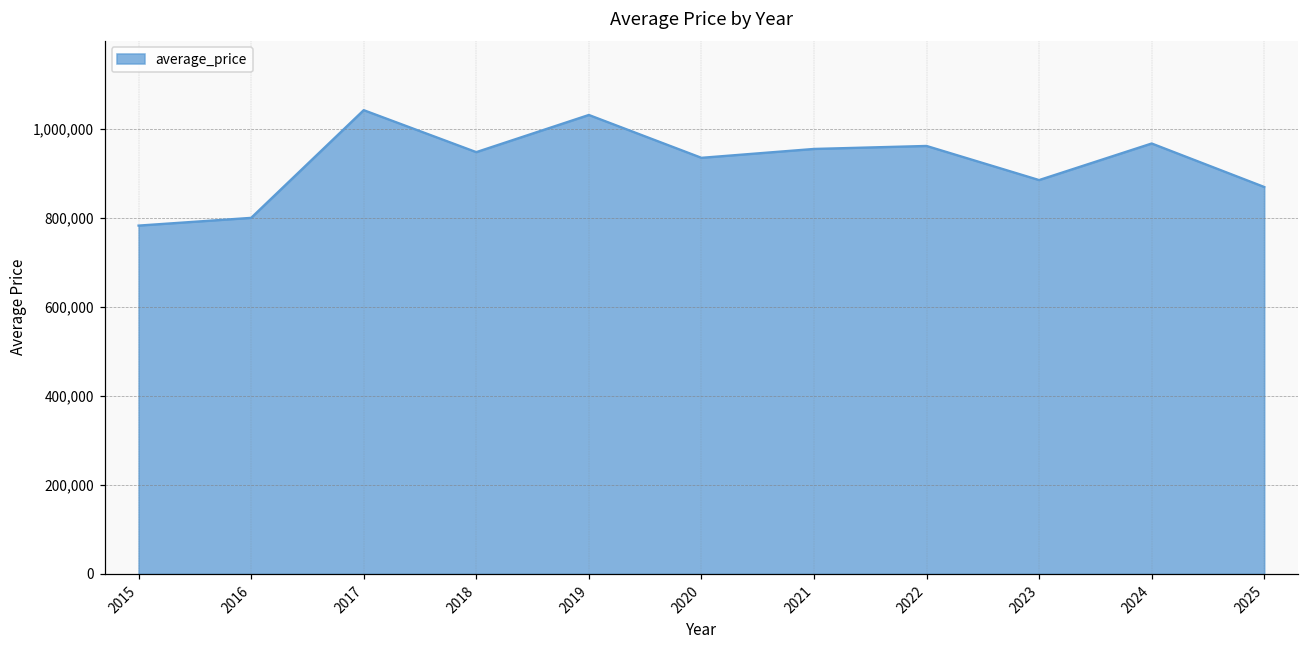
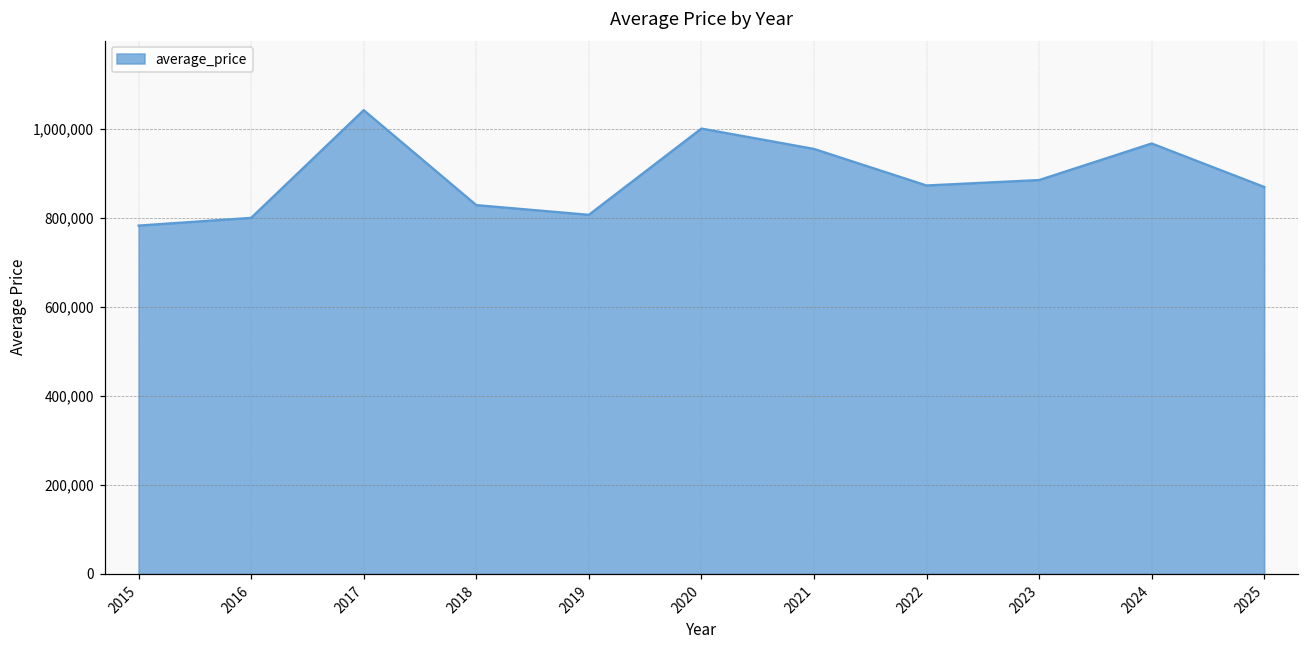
  {
    "2015": "780,000",
    "2016": "800,000",
    "2017": "1,040,000",
-   "2018": "950,000",
-   "2019": "1,030,000",
-   "2020": "930,000",
+   "2018": "830,000",
+   "2019": "810,000",
+   "2020": "1,000,000",
    "2021": "950,000",
-   "2022": "960,000",
+   "2022": "870,000",
    "2023": "880,000",
    "2024": "970,000",
    "2025": "870,000"
  }
